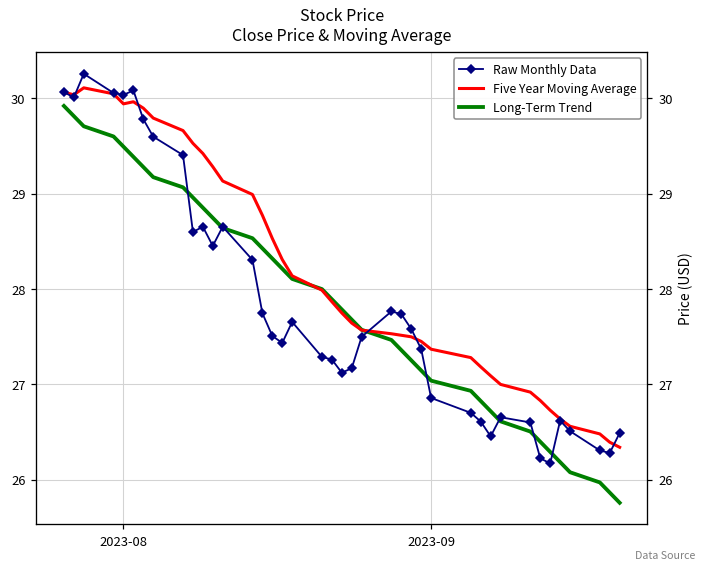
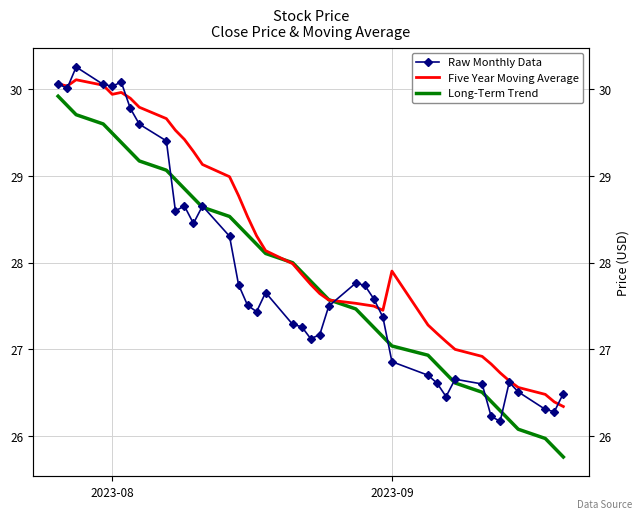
  {
    "Raw Monthly Data": {
      "2023-08": 30.0,
      "2023-09": 26.9
    },
    "Five Year Moving Average": {
      "2023-08": 29.9,
-     "2023-09": 27.4
+     "2023-09": 27.9
    },
    "Long-Term Trend": {
      "2023-08": 29.5,
      "2023-09": 27.0
    }
  }
